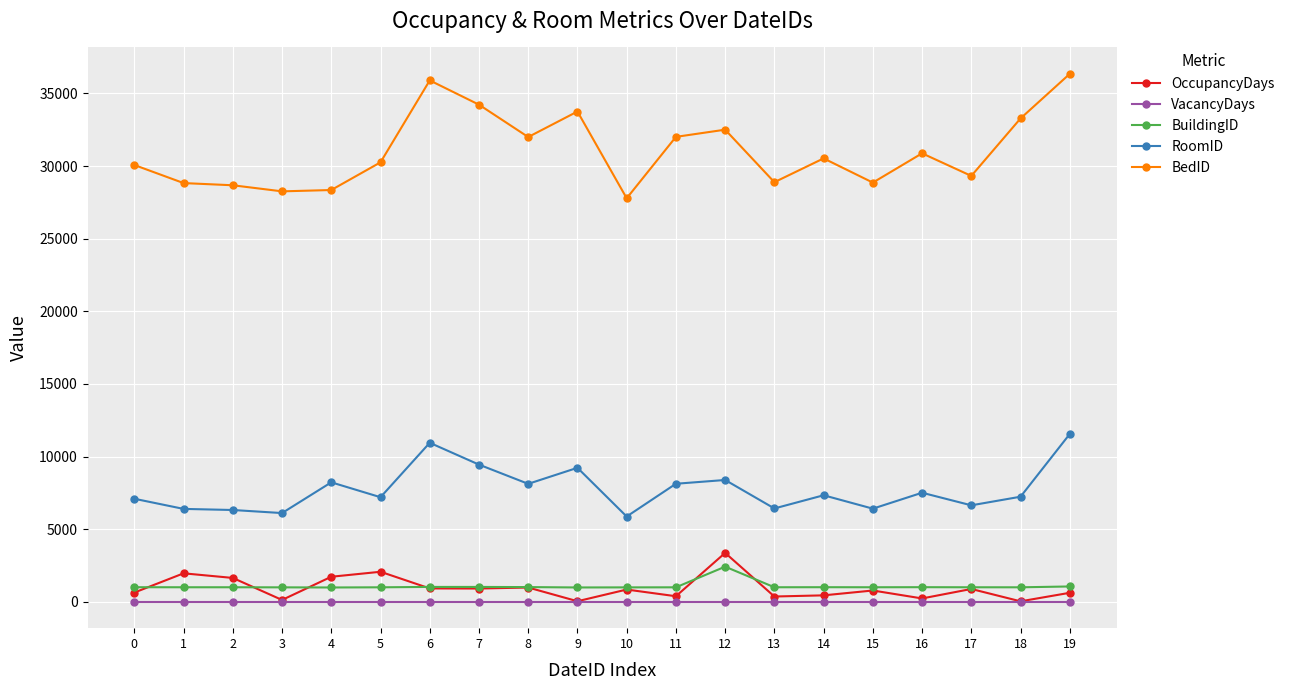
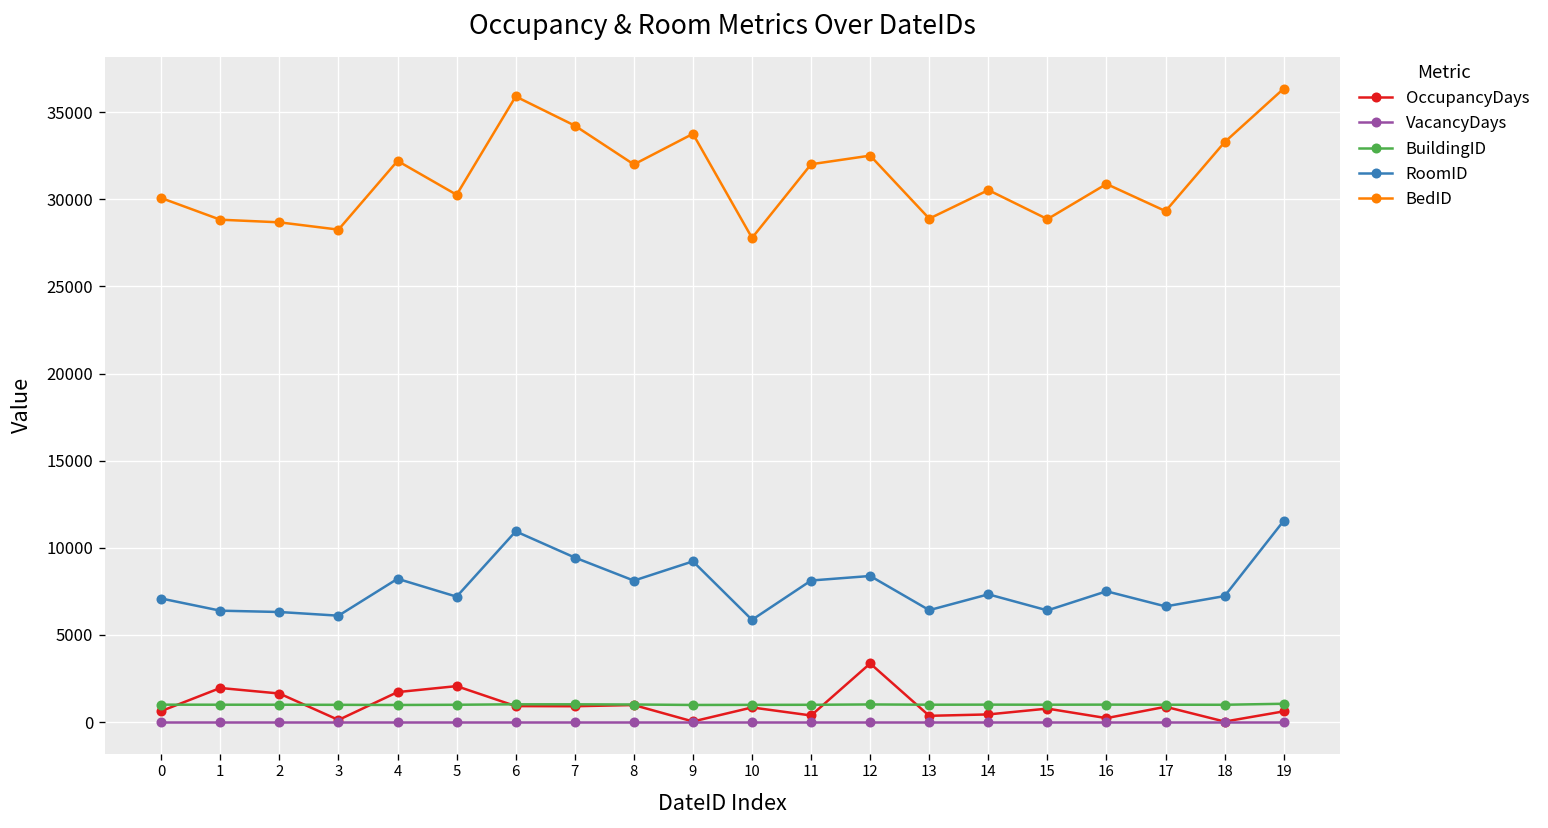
  {
    "OccupancyDays": {
      "0": 600,
      "1": 2000,
      "2": 1600,
      "4": 1700,
      "5": 2100,
      "11": 400,
      "12": 3400,
      "13": 400,
      "14": 400,
      "15": 800,
      "16": 200,
      "19": 600
    },
    "VacancyDays": {
      "0": 0,
      "1": 0,
      "2": 0,
      "4": 0,
      "5": 0,
      "6": 0,
      "7": 0,
      "8": 0,
      "10": 0,
      "11": 0,
      "12": 0,
      "13": 0,
      "14": 0,
      "15": 0,
      "16": 0,
      "17": 0,
      "19": 0
    },
    "BuildingID": {
      "0": 1000,
      "1": 1000,
      "2": 1000,
      "3": 1000,
      "4": 1000,
      "5": 1000,
      "9": 1000,
      "11": 1000,
-     "12": 2400,
+     "12": 1000,
      "13": 1000,
      "14": 1000,
      "15": 1000,
      "16": 1000,
      "18": 1000,
      "19": 1100
    },
    "RoomID": {
      "0": 7100,
      "1": 6400,
      "2": 6300,
      "3": 6100,
      "4": 8200,
      "5": 7200,
      "6": 10900,
      "7": 9400,
      "8": 8100,
      "9": 9200,
      "10": 5900,
      "11": 8100,
      "12": 8400,
      "13": 6400,
      "14": 7300,
      "15": 6400,
      "16": 7500,
      "17": 6600,
      "18": 7200,
      "19": 11600
    },
    "BedID": {
      "0": 30100,
      "1": 28800,
      "2": 28700,
      "3": 28300,
-     "4": 28400,
+     "4": 32200,
      "5": 30300,
      "6": 35900,
      "7": 34200,
      "8": 32000,
      "9": 33800,
      "10": 27800,
      "11": 32000,
      "12": 32500,
      "13": 28900,
      "14": 30500,
      "15": 28900,
      "16": 30900,
      "17": 29300,
      "18": 33300,
      "19": 36400
    }
  }
